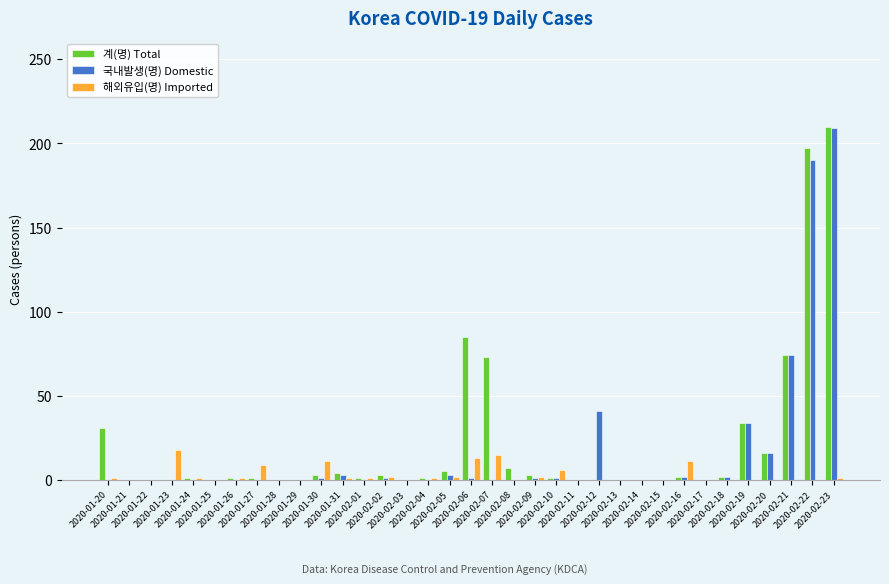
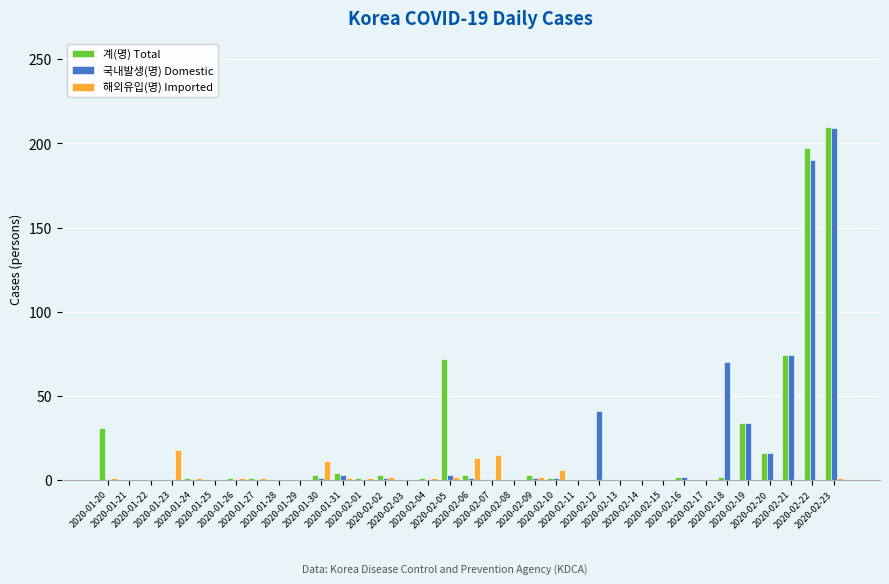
  {
    "계(명) Total": {
      "2020-01-20": 31,
      "2020-01-21": 0,
      "2020-01-22": 0,
      "2020-01-23": 0,
      "2020-01-25": 0,
      "2020-01-28": 0,
      "2020-01-29": 0,
      "2020-01-30": 3,
      "2020-01-31": 4,
      "2020-02-02": 3,
      "2020-02-03": 0,
-     "2020-02-05": 5,
-     "2020-02-06": 85,
-     "2020-02-07": 73,
-     "2020-02-08": 7,
+     "2020-02-05": 72,
+     "2020-02-06": 3,
+     "2020-02-07": 0,
+     "2020-02-08": 0,
      "2020-02-09": 3,
      "2020-02-11": 0,
      "2020-02-12": 0,
      "2020-02-13": 0,
      "2020-02-14": 0,
      "2020-02-15": 0,
      "2020-02-16": 2,
      "2020-02-17": 0,
      "2020-02-18": 2,
      "2020-02-19": 34,
      "2020-02-20": 16,
      "2020-02-21": 74,
      "2020-02-22": 197,
      "2020-02-23": 210
    },
    "국내발생(명) Domestic": {
      "2020-01-20": 0,
      "2020-01-21": 0,
      "2020-01-22": 0,
      "2020-01-23": 0,
      "2020-01-24": 0,
      "2020-01-25": 0,
      "2020-01-26": 0,
      "2020-01-27": 0,
      "2020-01-28": 0,
      "2020-01-29": 0,
      "2020-01-31": 3,
      "2020-02-01": 0,
      "2020-02-03": 0,
      "2020-02-04": 0,
      "2020-02-05": 3,
      "2020-02-07": 0,
      "2020-02-08": 0,
      "2020-02-11": 0,
      "2020-02-12": 41,
      "2020-02-13": 0,
      "2020-02-14": 0,
      "2020-02-15": 0,
      "2020-02-16": 2,
      "2020-02-17": 0,
-     "2020-02-18": 2,
+     "2020-02-18": 70,
      "2020-02-19": 34,
      "2020-02-20": 16,
      "2020-02-21": 74,
      "2020-02-22": 190,
      "2020-02-23": 209
    },
    "해외유입(명) Imported": {
      "2020-01-21": 0,
      "2020-01-22": 0,
      "2020-01-23": 18,
      "2020-01-25": 0,
-     "2020-01-27": 9,
+     "2020-01-27": 1,
      "2020-01-28": 0,
      "2020-01-29": 0,
      "2020-01-30": 11,
      "2020-02-02": 2,
      "2020-02-03": 0,
      "2020-02-05": 2,
      "2020-02-06": 13,
      "2020-02-07": 15,
      "2020-02-08": 0,
      "2020-02-09": 2,
      "2020-02-10": 6,
      "2020-02-11": 0,
      "2020-02-12": 0,
      "2020-02-13": 0,
      "2020-02-14": 0,
      "2020-02-15": 0,
-     "2020-02-16": 11,
+     "2020-02-16": 0,
      "2020-02-17": 0,
      "2020-02-18": 0,
      "2020-02-19": 0,
      "2020-02-20": 0,
      "2020-02-21": 0,
      "2020-02-22": 0
    }
  }
